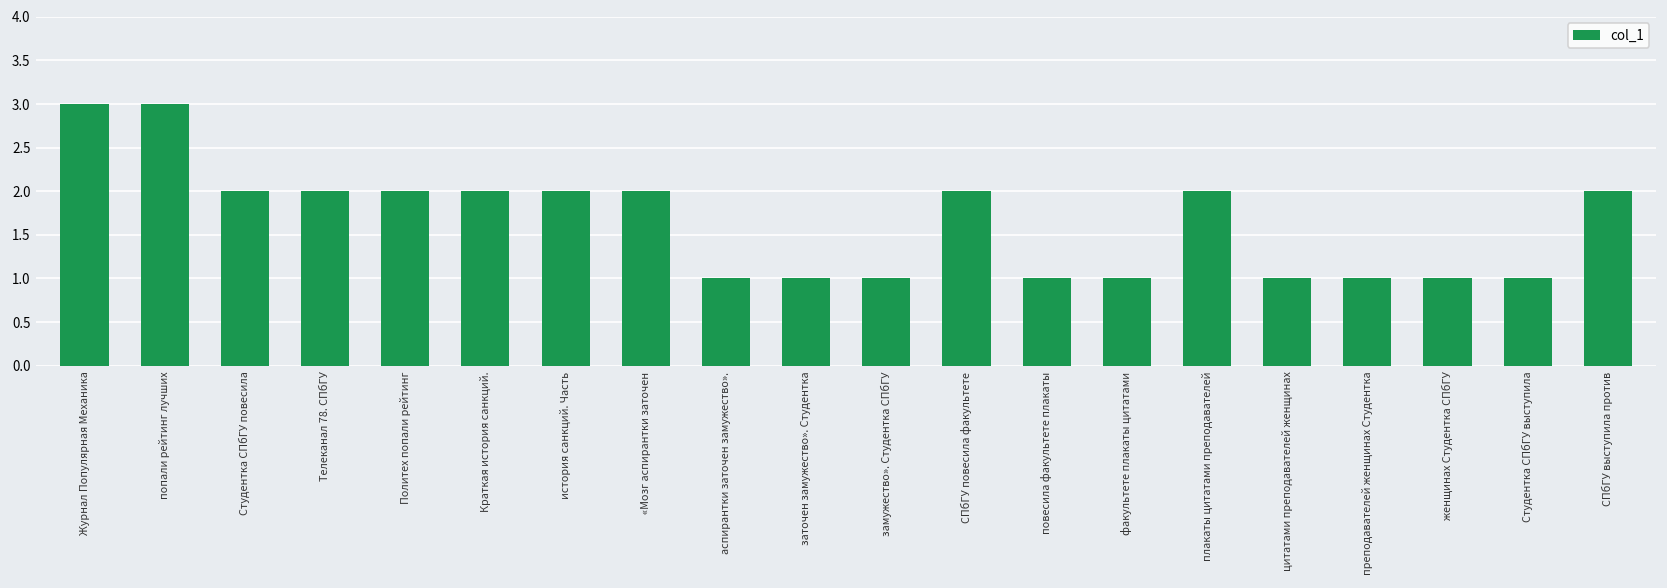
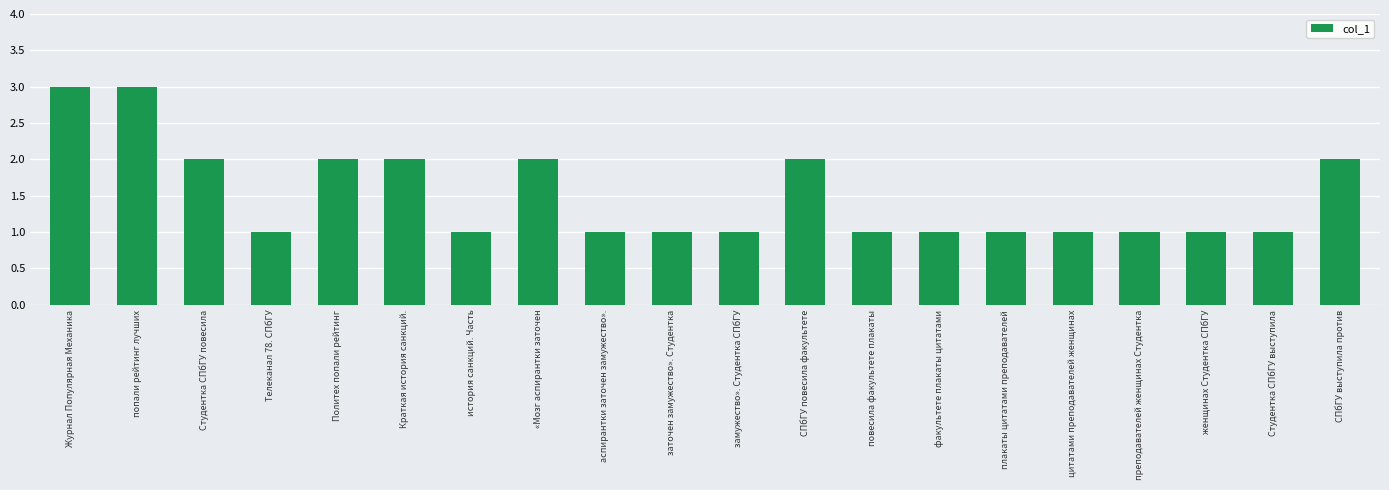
  {
    "Журнал Популярная Механика": 3,
    "попали рейтинг лучших": 3,
    "Студентка СПбГУ повесила": 2,
-   "Телеканал 78. СПбГУ": 2,
+   "Телеканал 78. СПбГУ": 1,
    "Политех попали рейтинг": 2,
    "Краткая история санкций.": 2,
-   "история санкций. Часть": 2,
+   "история санкций. Часть": 1,
    "«Мозг аспирантки заточен": 2,
    "аспирантки заточен замужество».": 1,
    "заточен замужество». Студентка": 1,
    "замужество». Студентка СПбГУ": 1,
    "СПбГУ повесила факультете": 2,
    "повесила факультете плакаты": 1,
    "факультете плакаты цитатами": 1,
-   "плакаты цитатами преподавателей": 2,
+   "плакаты цитатами преподавателей": 1,
    "цитатами преподавателей женщинах": 1,
    "преподавателей женщинах Студентка": 1,
    "женщинах Студентка СПбГУ": 1,
    "Студентка СПбГУ выступила": 1,
    "СПбГУ выступила против": 2
  }
